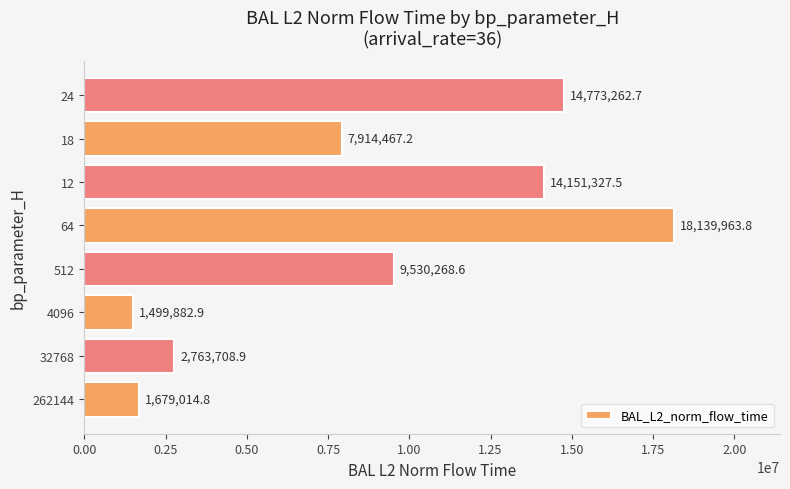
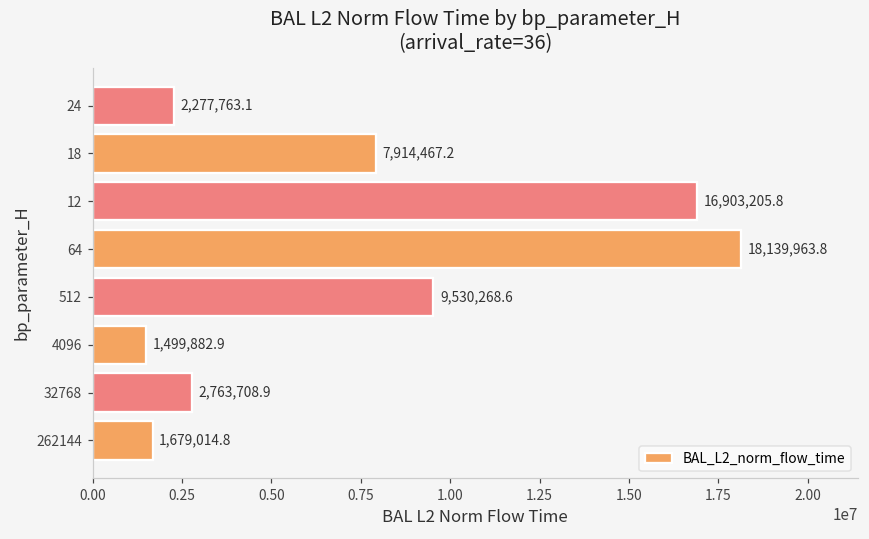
  {
-   "24": "14,773,262.7",
+   "24": "2,277,763.1",
    "18": "7,914,467.2",
-   "12": "14,151,327.5",
+   "12": "16,903,205.8",
    "64": "18,139,963.8",
    "512": "9,530,268.6",
    "4096": "1,499,882.9",
    "32768": "2,763,708.9",
    "262144": "1,679,014.8"
  }
